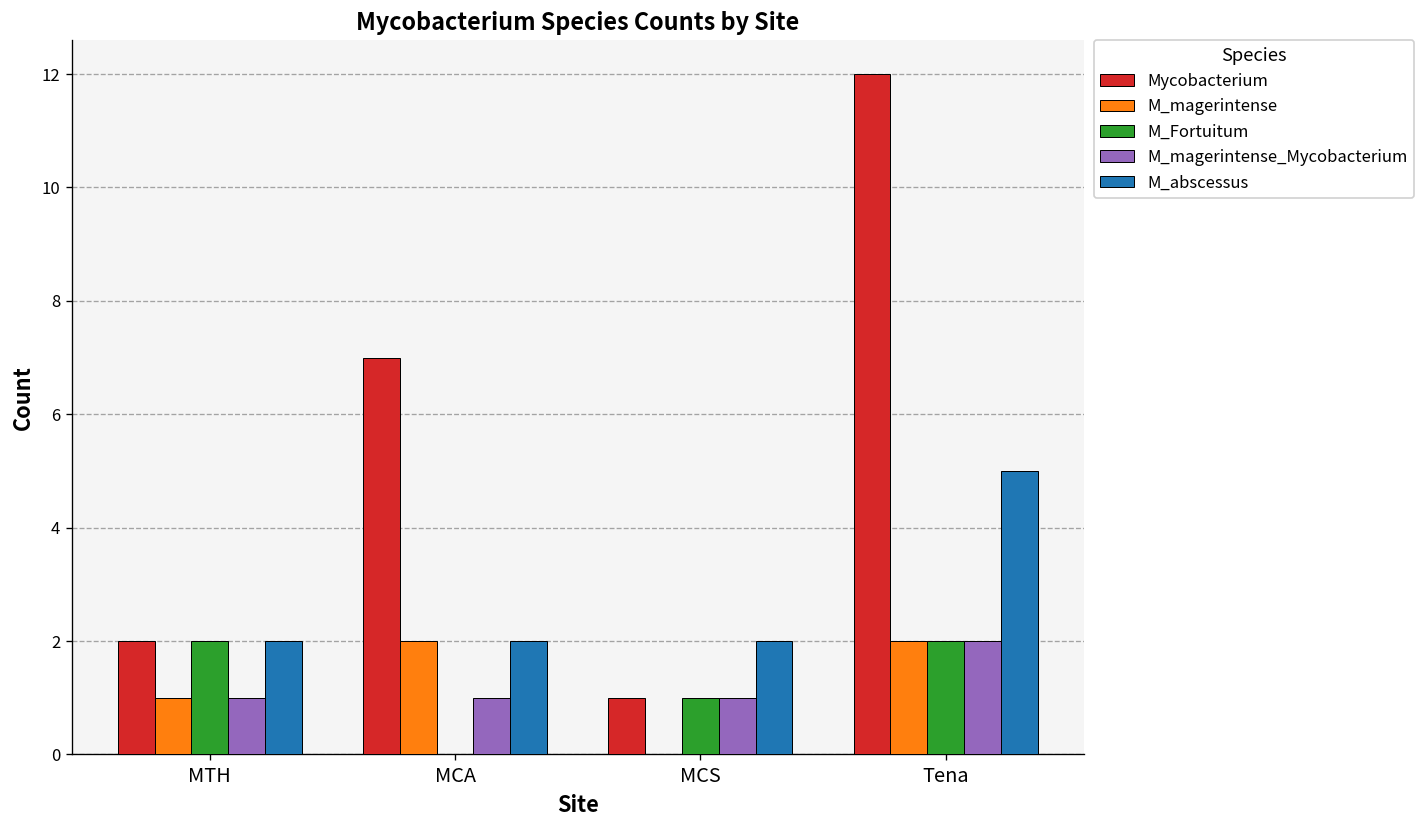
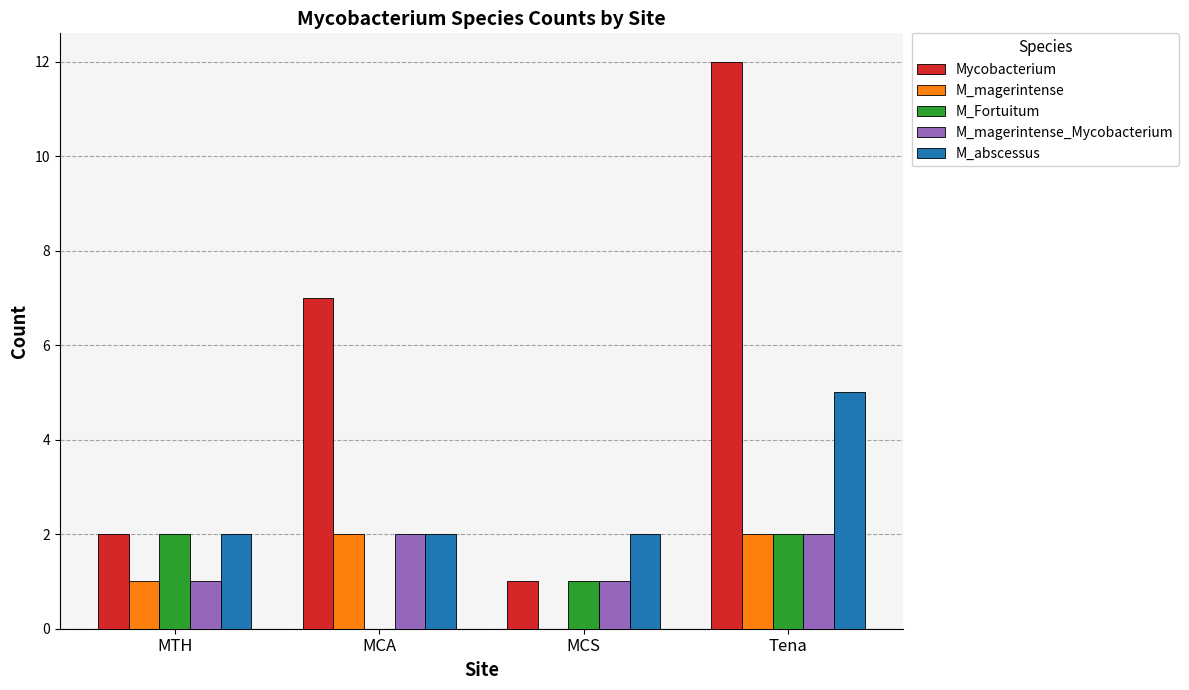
  {
    "Mycobacterium": {
      "MTH": 2,
      "MCA": 7,
      "MCS": 1,
      "Tena": 12
    },
    "M_magerintense": {
      "MTH": 1,
      "MCA": 2,
      "MCS": 0,
      "Tena": 2
    },
    "M_Fortuitum": {
      "MTH": 2,
      "MCA": 0,
      "MCS": 1,
      "Tena": 2
    },
    "M_magerintense_Mycobacterium": {
      "MTH": 1,
-     "MCA": 1,
+     "MCA": 2,
      "MCS": 1,
      "Tena": 2
    },
    "M_abscessus": {
      "MTH": 2,
      "MCA": 2,
      "MCS": 2,
      "Tena": 5
    }
  }
